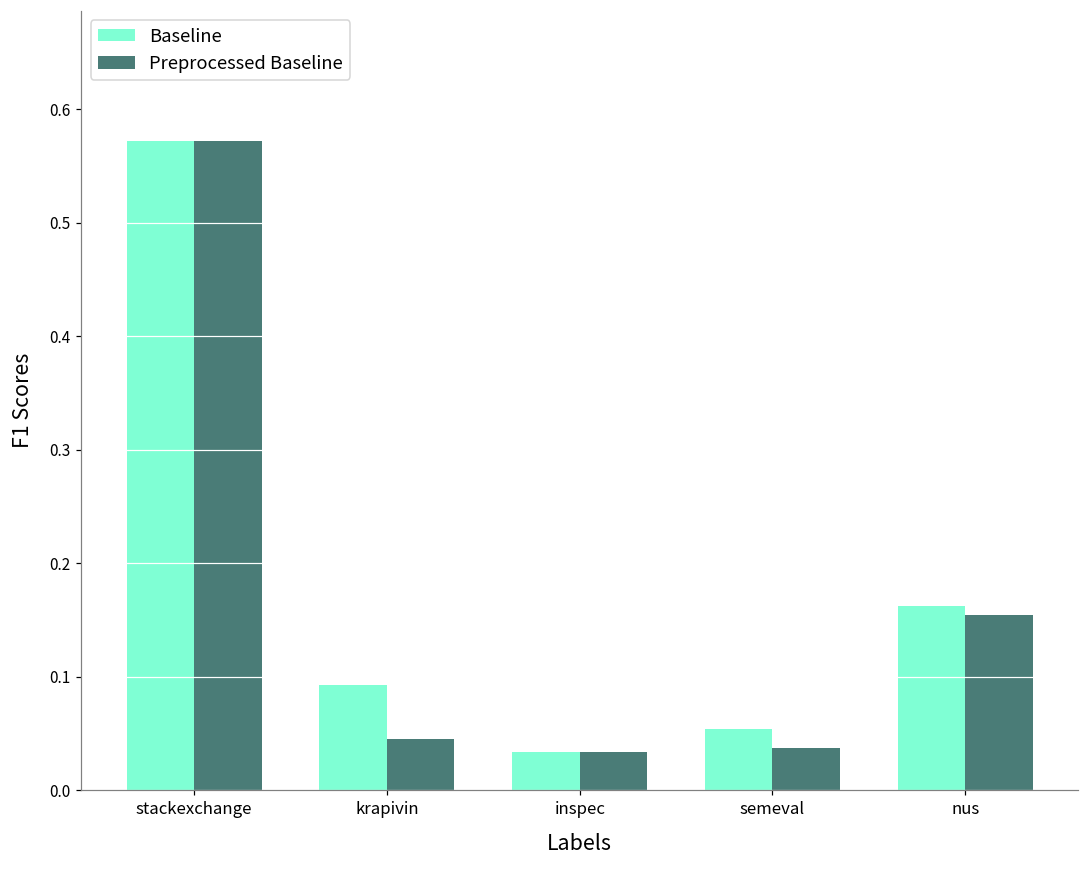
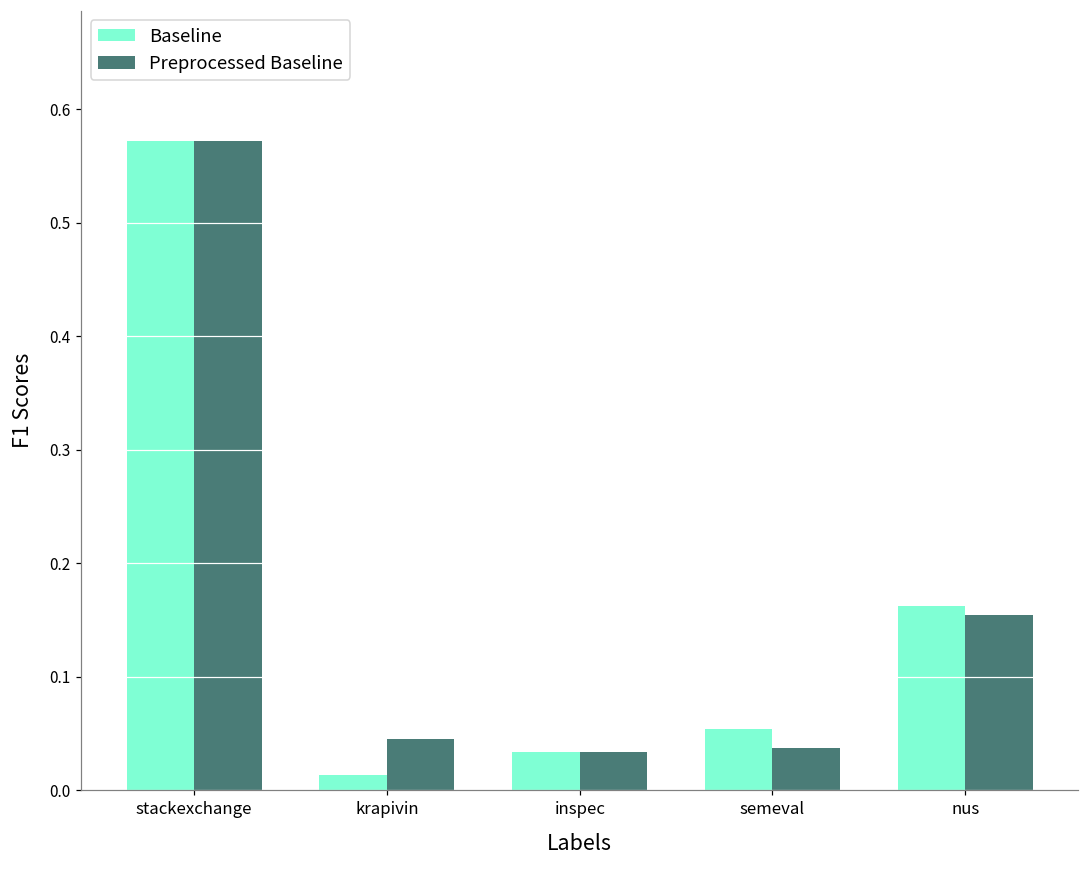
  {
    "Baseline": {
      "stackexchange": 0.572,
-     "krapivin": 0.093,
+     "krapivin": 0.013,
      "inspec": 0.034,
      "semeval": 0.054,
      "nus": 0.163
    },
    "Preprocessed Baseline": {
      "stackexchange": 0.572,
      "krapivin": 0.045,
      "inspec": 0.034,
      "semeval": 0.037,
      "nus": 0.155
    }
  }
